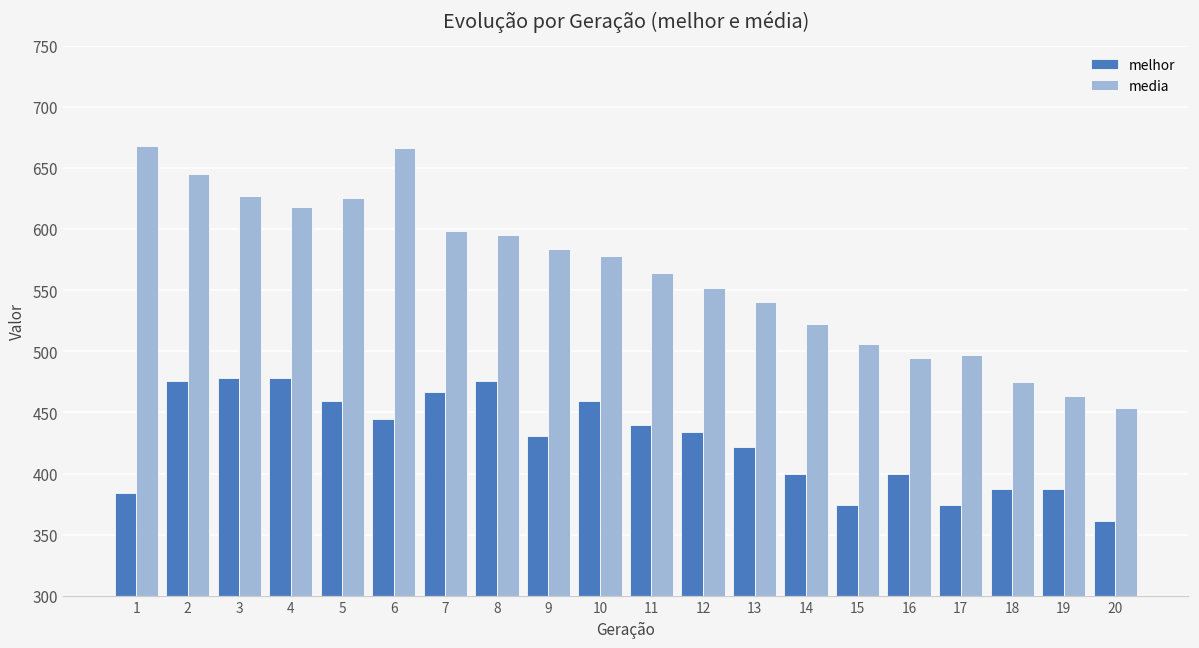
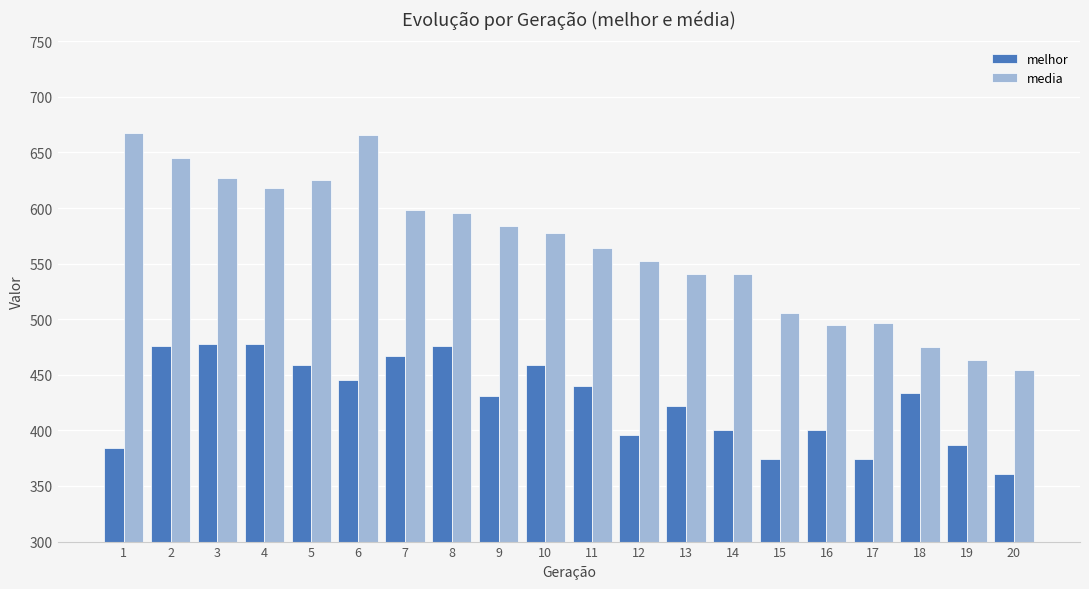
  {
    "melhor": {
      "1": 384,
      "2": 476,
      "3": 478,
      "4": 478,
      "5": 459,
      "6": 445,
      "7": 467,
      "8": 476,
      "9": 431,
      "10": 459,
      "11": 440,
-     "12": 434,
+     "12": 396,
      "13": 422,
      "14": 400,
      "15": 374,
      "16": 400,
      "17": 374,
-     "18": 387,
+     "18": 434,
      "19": 387,
      "20": 361
    },
    "media": {
      "1": 668,
      "2": 645,
      "3": 627,
      "4": 618,
      "5": 625,
      "6": 666,
      "7": 598,
      "8": 595,
      "9": 584,
      "10": 578,
      "11": 564,
      "12": 552,
      "13": 540,
-     "14": 522,
+     "14": 541,
      "15": 506,
      "16": 495,
      "17": 497,
      "18": 475,
      "19": 463,
      "20": 454
    }
  }
